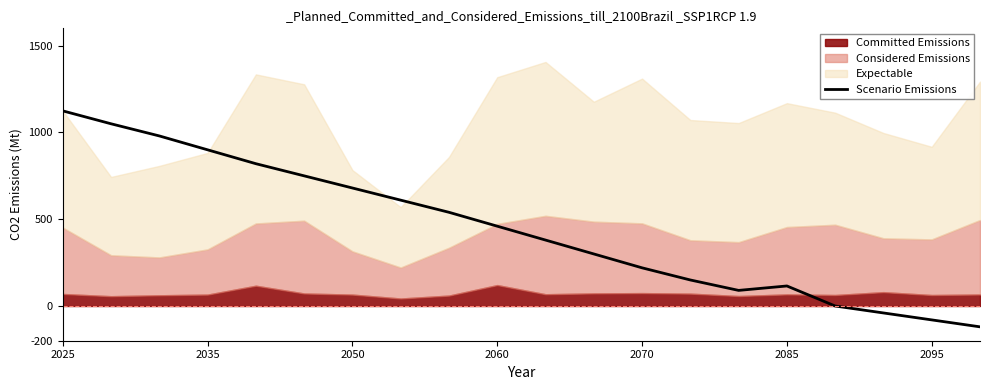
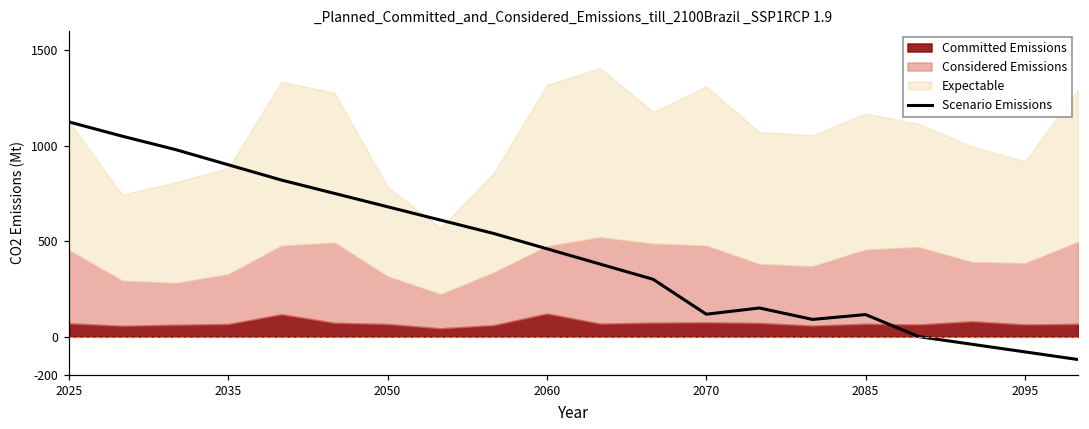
  {
    "Committed Emissions": {
      "2025": 70,
      "2035": 70,
      "2050": 70,
      "2060": 120,
      "2070": 70,
      "2085": 70,
      "2095": 60
    },
    "Scenario Emissions": {
      "2035": 900,
      "2050": 680,
-     "2070": 220,
+     "2070": 120,
      "2085": 120,
      "2095": -80
    }
  }
